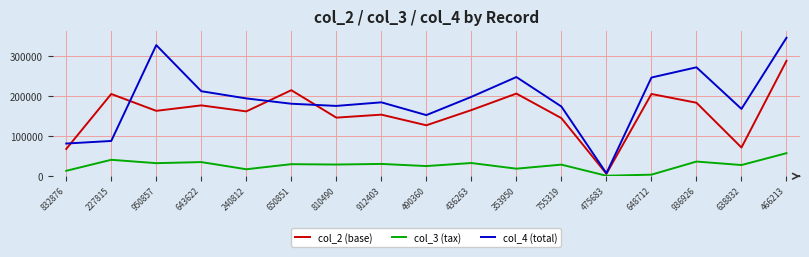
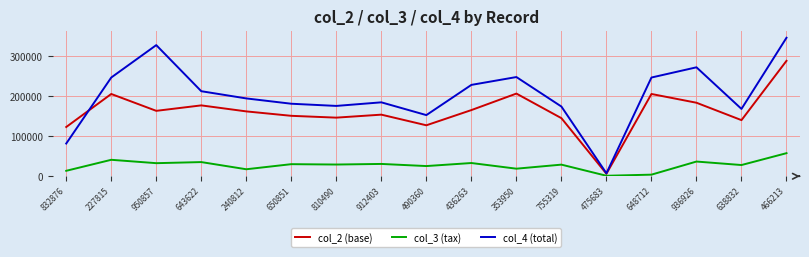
  {
    "col_2 (base)": {
-     "832876": 70000,
+     "832876": 120000,
      "227815": 210000,
      "950857": 160000,
      "643622": 180000,
      "240812": 160000,
-     "650851": 220000,
+     "650851": 150000,
      "810490": 150000,
      "912403": 150000,
      "490360": 130000,
      "436263": 170000,
      "353950": 210000,
      "755319": 150000,
      "648712": 210000,
      "936926": 180000,
-     "638832": 70000,
+     "638832": 140000,
      "466213": 290000
    },
    "col_3 (tax)": {
      "832876": 10000,
      "227815": 40000,
      "950857": 30000,
      "643622": 40000,
      "240812": 20000,
      "650851": 30000,
      "810490": 30000,
      "912403": 30000,
      "490360": 30000,
      "436263": 30000,
      "353950": 20000,
      "755319": 30000,
      "648712": 0,
      "936926": 40000,
      "638832": 30000,
      "466213": 60000
    },
    "col_4 (total)": {
      "832876": 80000,
-     "227815": 90000,
+     "227815": 250000,
      "950857": 330000,
      "643622": 210000,
      "240812": 190000,
      "650851": 180000,
      "810490": 180000,
      "912403": 190000,
      "490360": 150000,
-     "436263": 200000,
+     "436263": 230000,
      "353950": 250000,
      "755319": 170000,
      "648712": 250000,
      "936926": 270000,
      "638832": 170000,
      "466213": 350000
    }
  }
